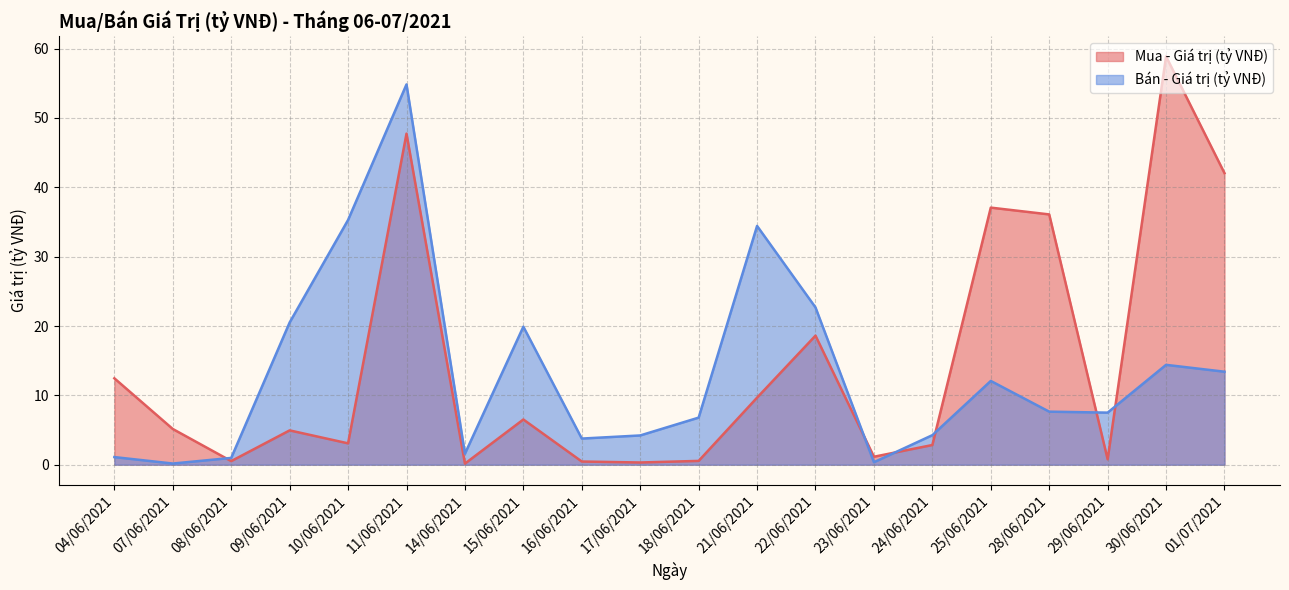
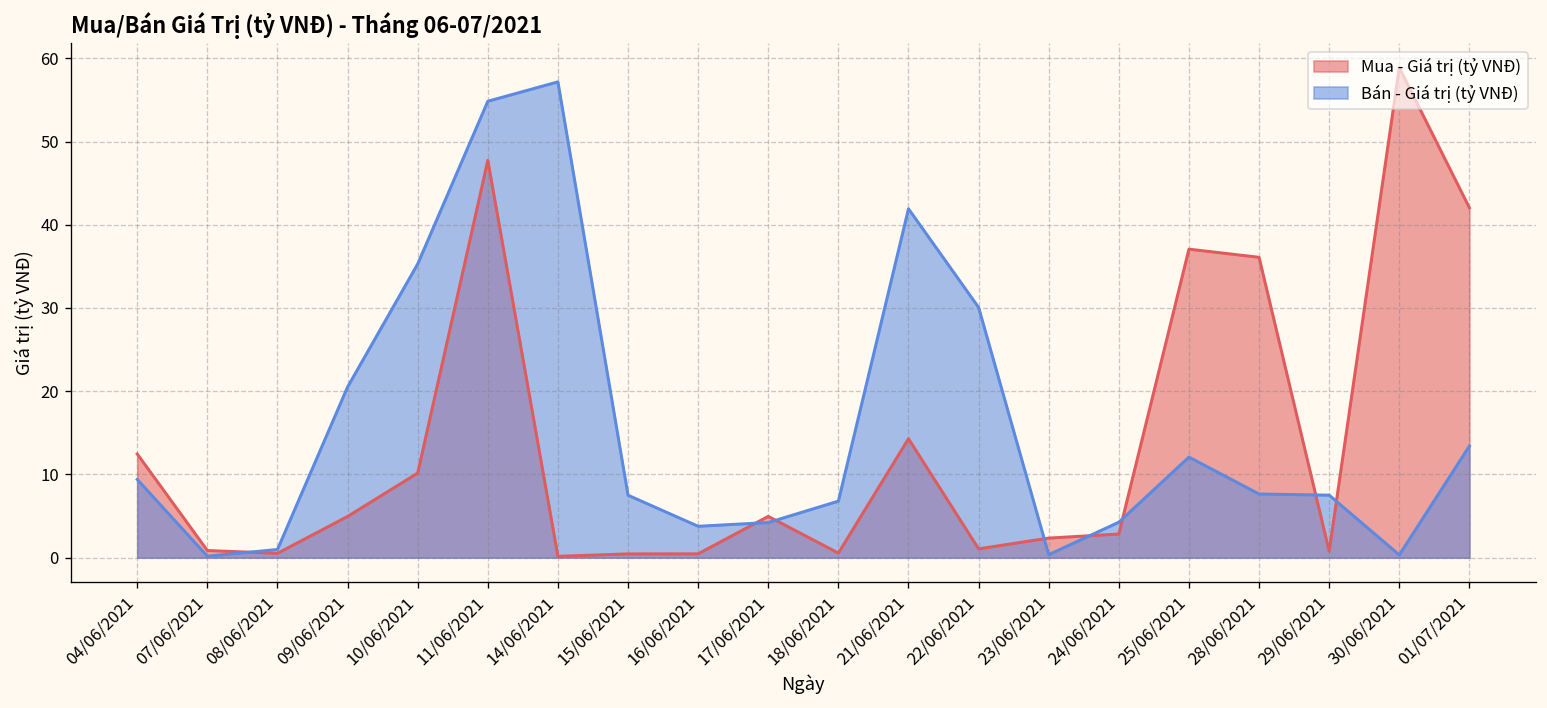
  {
    "Mua - Giá trị (tỷ VNĐ)": {
      "04/06/2021": 12,
-     "07/06/2021": 5,
+     "07/06/2021": 1,
      "08/06/2021": 1,
      "09/06/2021": 5,
-     "10/06/2021": 3,
+     "10/06/2021": 10,
      "11/06/2021": 48,
      "14/06/2021": 0,
-     "15/06/2021": 7,
+     "15/06/2021": 0,
      "16/06/2021": 0,
-     "17/06/2021": 0,
+     "17/06/2021": 5,
      "18/06/2021": 1,
-     "21/06/2021": 10,
-     "22/06/2021": 19,
-     "23/06/2021": 1,
+     "21/06/2021": 14,
+     "22/06/2021": 1,
+     "23/06/2021": 2,
      "24/06/2021": 3,
      "25/06/2021": 37,
      "28/06/2021": 36,
      "29/06/2021": 1,
      "01/07/2021": 42
    },
    "Bán - Giá trị (tỷ VNĐ)": {
-     "04/06/2021": 1,
+     "04/06/2021": 9,
      "07/06/2021": 0,
      "08/06/2021": 1,
      "09/06/2021": 21,
      "10/06/2021": 35,
      "11/06/2021": 55,
-     "14/06/2021": 2,
-     "15/06/2021": 20,
+     "14/06/2021": 57,
+     "15/06/2021": 8,
      "16/06/2021": 4,
      "17/06/2021": 4,
      "18/06/2021": 7,
-     "21/06/2021": 34,
-     "22/06/2021": 23,
+     "21/06/2021": 42,
+     "22/06/2021": 30,
      "23/06/2021": 0,
      "24/06/2021": 4,
      "25/06/2021": 12,
      "28/06/2021": 8,
      "29/06/2021": 8,
-     "30/06/2021": 14,
+     "30/06/2021": 0,
      "01/07/2021": 13
    }
  }
